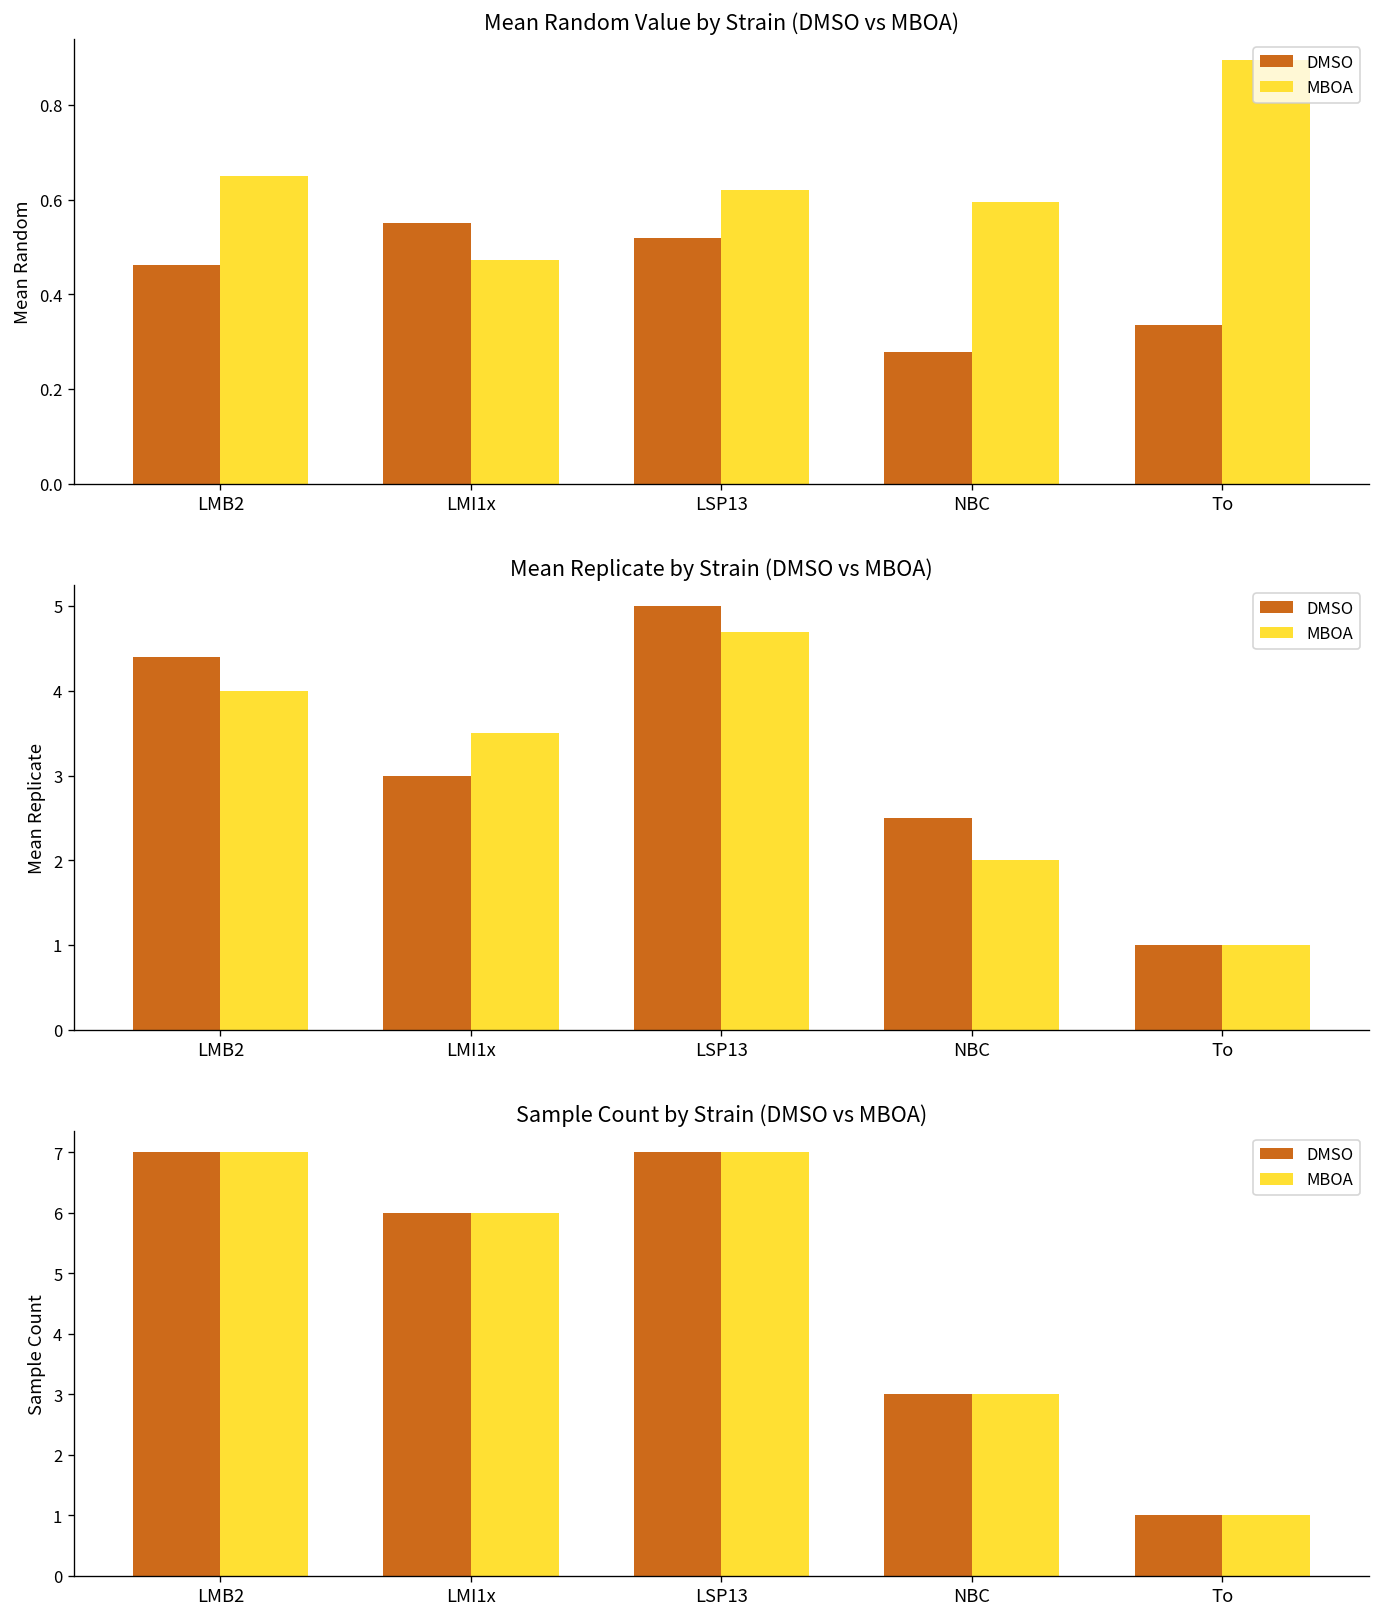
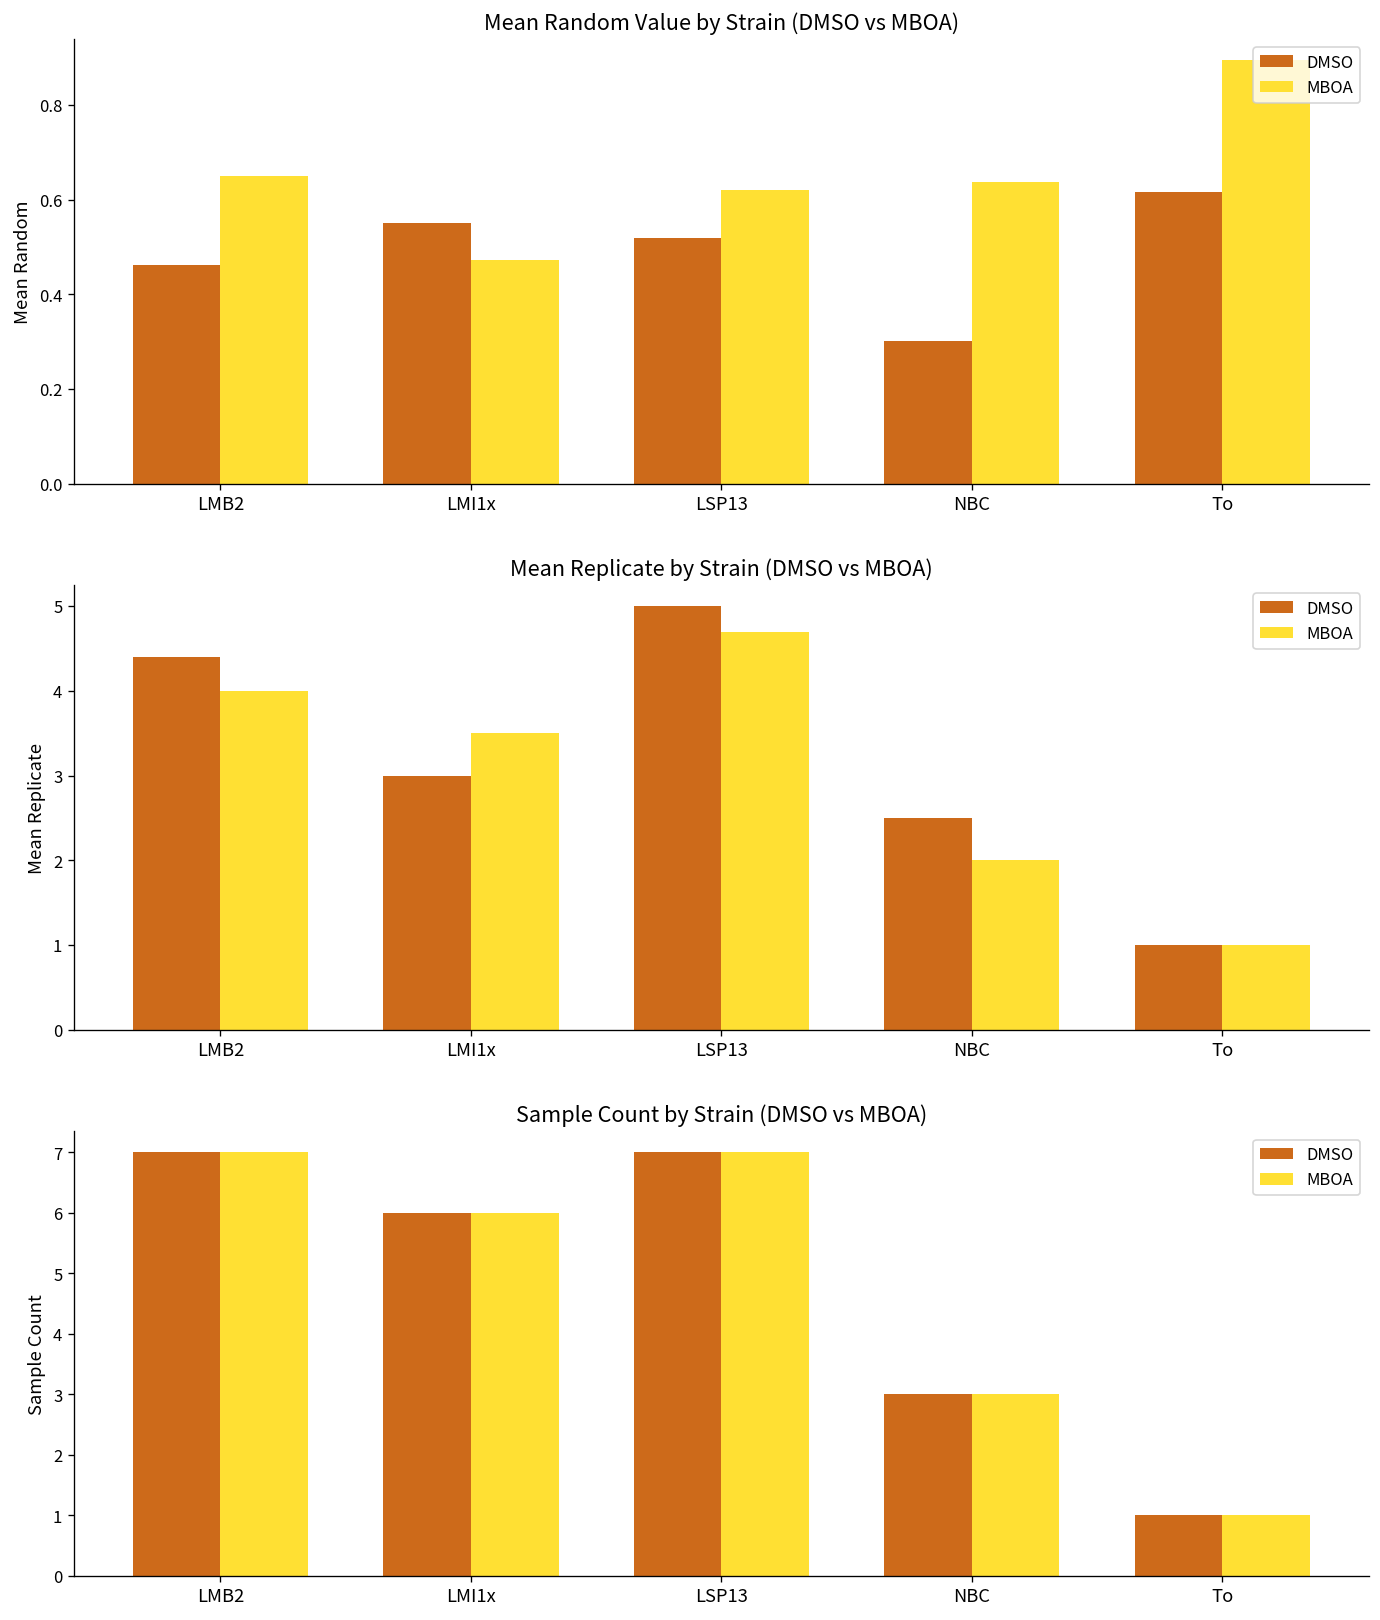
  {
    "Mean Random Value by Strain (DMSO vs MBOA)": {
      "DMSO": {
        "LMB2": 0.46,
        "LMI1x": 0.55,
        "LSP13": 0.52,
-       "NBC": 0.28,
-       "To": 0.33
+       "NBC": 0.30,
+       "To": 0.62
      },
      "MBOA": {
        "LMB2": 0.65,
        "LMI1x": 0.47,
        "LSP13": 0.62,
-       "NBC": 0.59
+       "NBC": 0.64
      }
    },
    "Mean Replicate by Strain (DMSO vs MBOA)": {
      "DMSO": {
        "LMB2": 4.4,
        "LMI1x": 3.0,
        "LSP13": 5.0,
        "NBC": 2.5,
        "To": 1.0
      },
      "MBOA": {
        "LMB2": 4.0,
        "LMI1x": 3.5,
        "LSP13": 4.7,
        "NBC": 2.0,
        "To": 1.0
      }
    },
    "Sample Count by Strain (DMSO vs MBOA)": {
      "DMSO": {
        "LMB2": 7.0,
        "LMI1x": 6.0,
        "LSP13": 7.0,
        "NBC": 3.0,
        "To": 1.0
      },
      "MBOA": {
        "LMB2": 7.0,
        "LMI1x": 6.0,
        "LSP13": 7.0,
        "NBC": 3.0,
        "To": 1.0
      }
    }
  }
